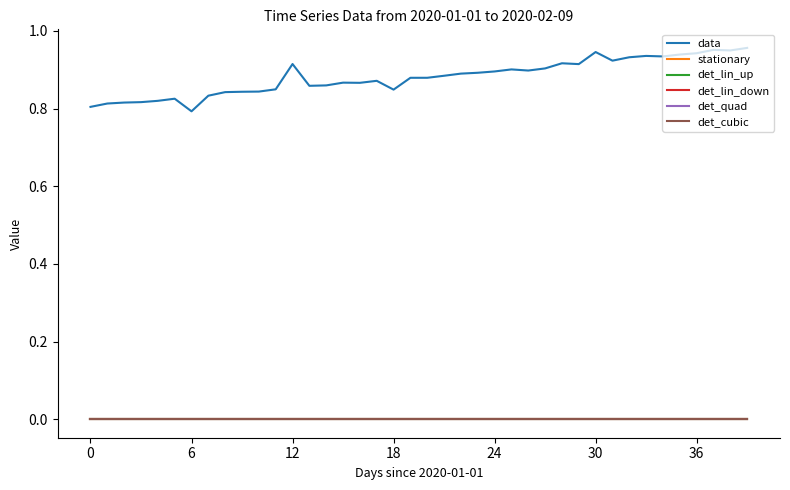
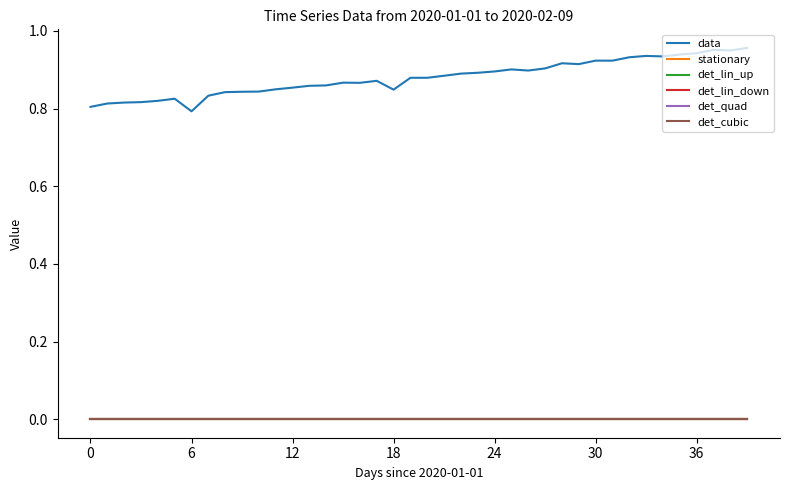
  {
    "data": {
      "0": 0.80,
      "6": 0.79,
-     "12": 0.91,
+     "12": 0.85,
      "18": 0.85,
      "24": 0.90,
-     "30": 0.95
+     "30": 0.92
    },
    "det_cubic": {
      "0": 0.00,
      "6": 0.00,
      "12": 0.00,
      "18": 0.00,
      "24": 0.00,
      "30": 0.00,
      "36": 0.00
    }
  }
